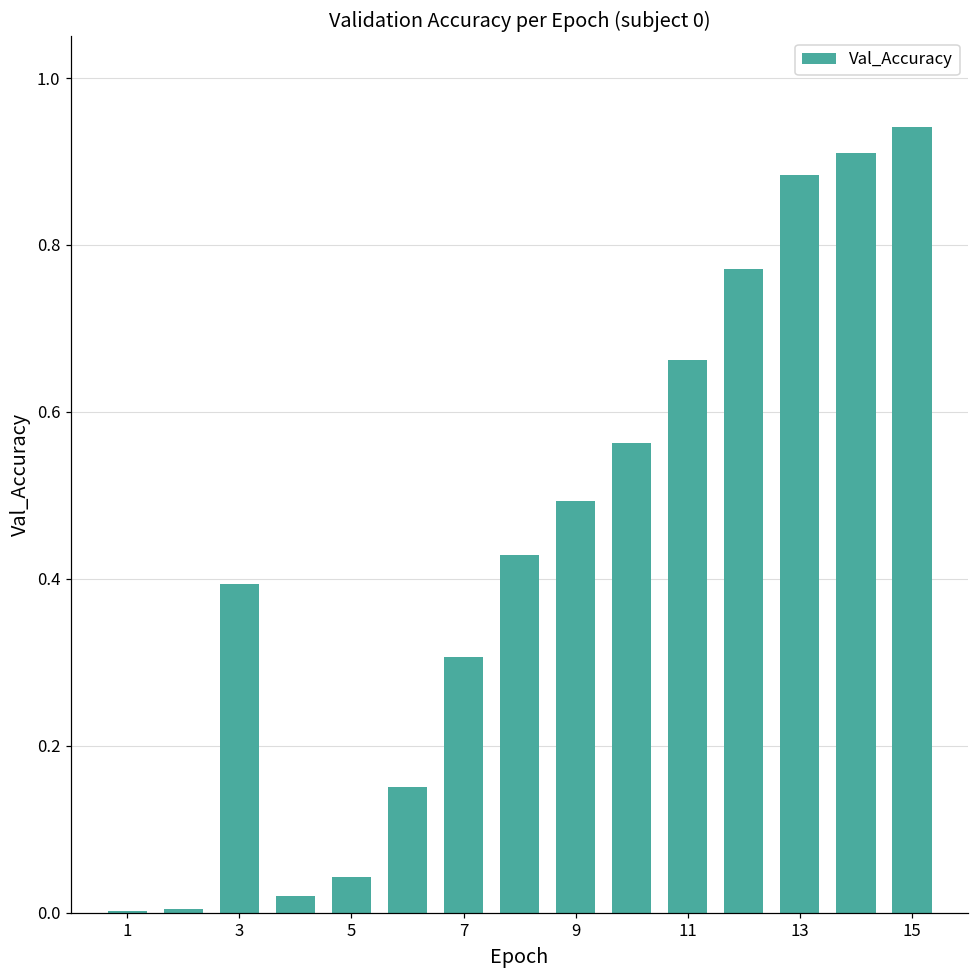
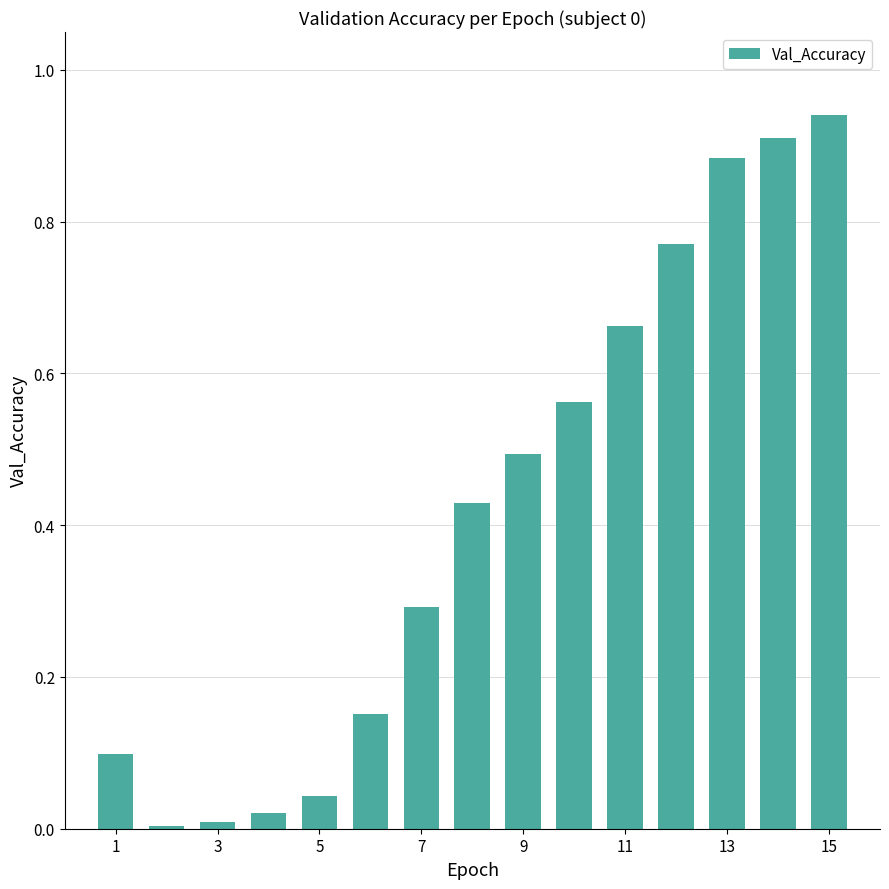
  {
-   "1": 0.00,
-   "3": 0.39,
+   "1": 0.10,
+   "3": 0.01,
    "5": 0.04,
-   "7": 0.31,
+   "7": 0.29,
    "9": 0.49,
    "11": 0.66,
    "13": 0.88,
    "15": 0.94
  }
